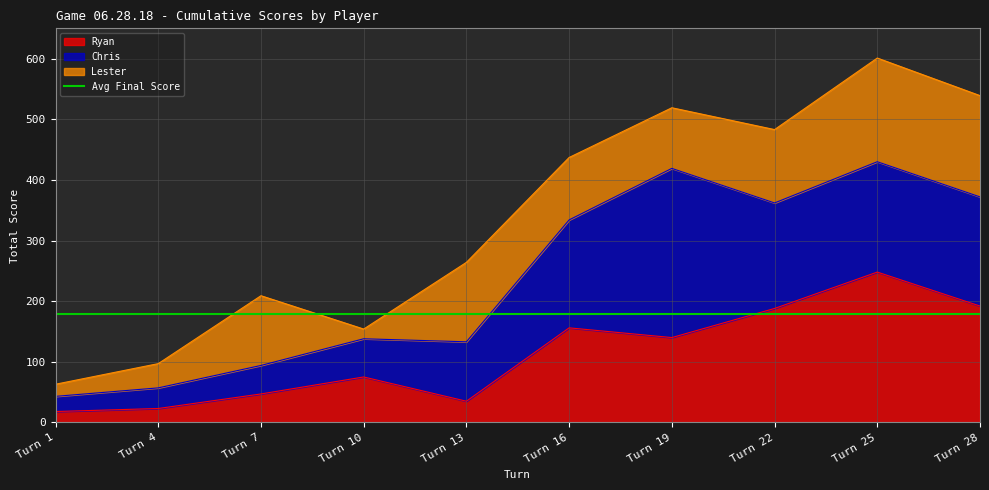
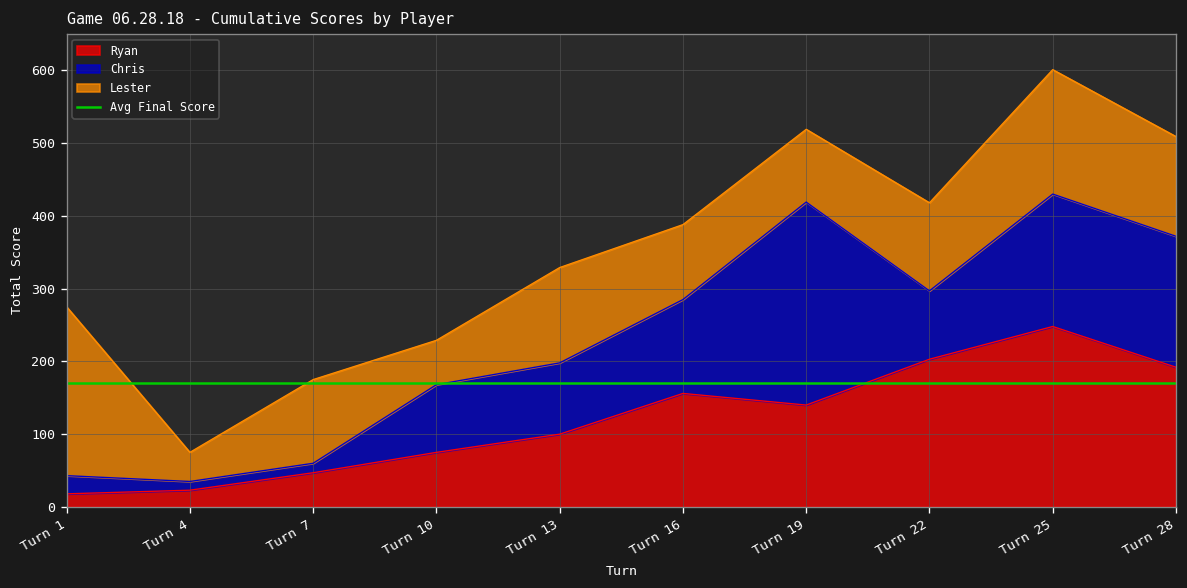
  {
    "Ryan": {
      "Turn 1": 20,
      "Turn 4": 20,
      "Turn 7": 50,
      "Turn 10": 80,
-     "Turn 13": 40,
+     "Turn 13": 100,
      "Turn 16": 160,
      "Turn 19": 140,
-     "Turn 22": 190,
+     "Turn 22": 200,
      "Turn 25": 250,
      "Turn 28": 190
    },
    "Chris": {
      "Turn 1": 30,
-     "Turn 4": 30,
-     "Turn 7": 50,
-     "Turn 10": 60,
+     "Turn 4": 10,
+     "Turn 7": 10,
+     "Turn 10": 90,
      "Turn 13": 100,
-     "Turn 16": 180,
+     "Turn 16": 130,
      "Turn 19": 280,
-     "Turn 22": 170,
+     "Turn 22": 90,
      "Turn 25": 180,
      "Turn 28": 180
    },
    "Lester": {
-     "Turn 1": 20,
+     "Turn 1": 230,
      "Turn 4": 40,
      "Turn 7": 120,
-     "Turn 10": 20,
+     "Turn 10": 60,
      "Turn 13": 130,
      "Turn 16": 100,
      "Turn 19": 100,
      "Turn 22": 120,
      "Turn 25": 170,
-     "Turn 28": 170
+     "Turn 28": 140
    }
  }
